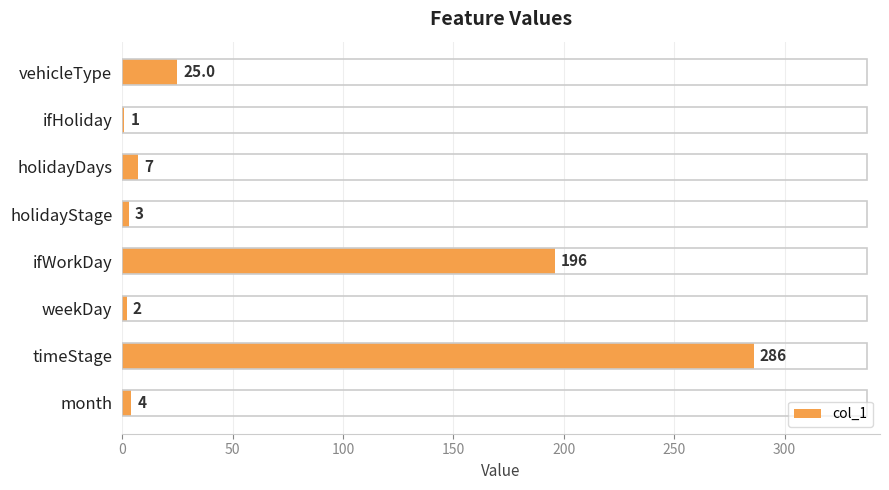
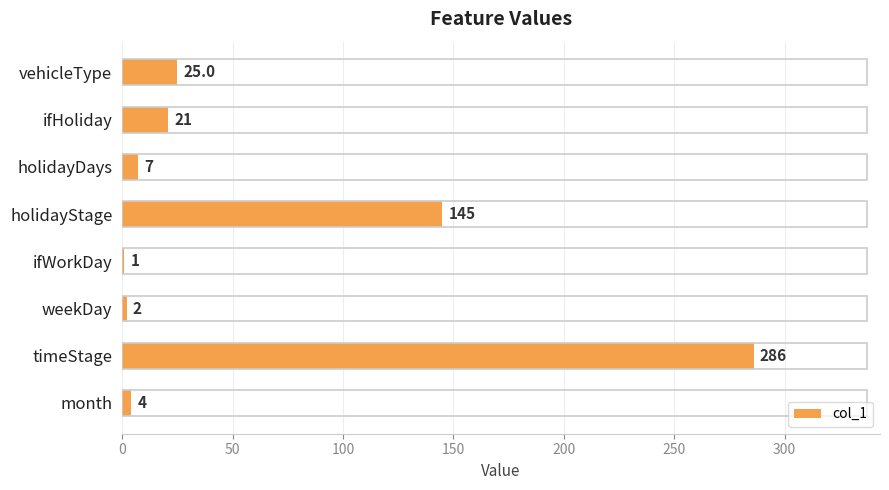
  {
    "vehicleType": 25.0,
-   "ifHoliday": 1,
+   "ifHoliday": 21,
    "holidayDays": 7,
-   "holidayStage": 3,
-   "ifWorkDay": 196,
+   "holidayStage": 145,
+   "ifWorkDay": 1,
    "weekDay": 2,
    "timeStage": 286,
    "month": 4
  }
